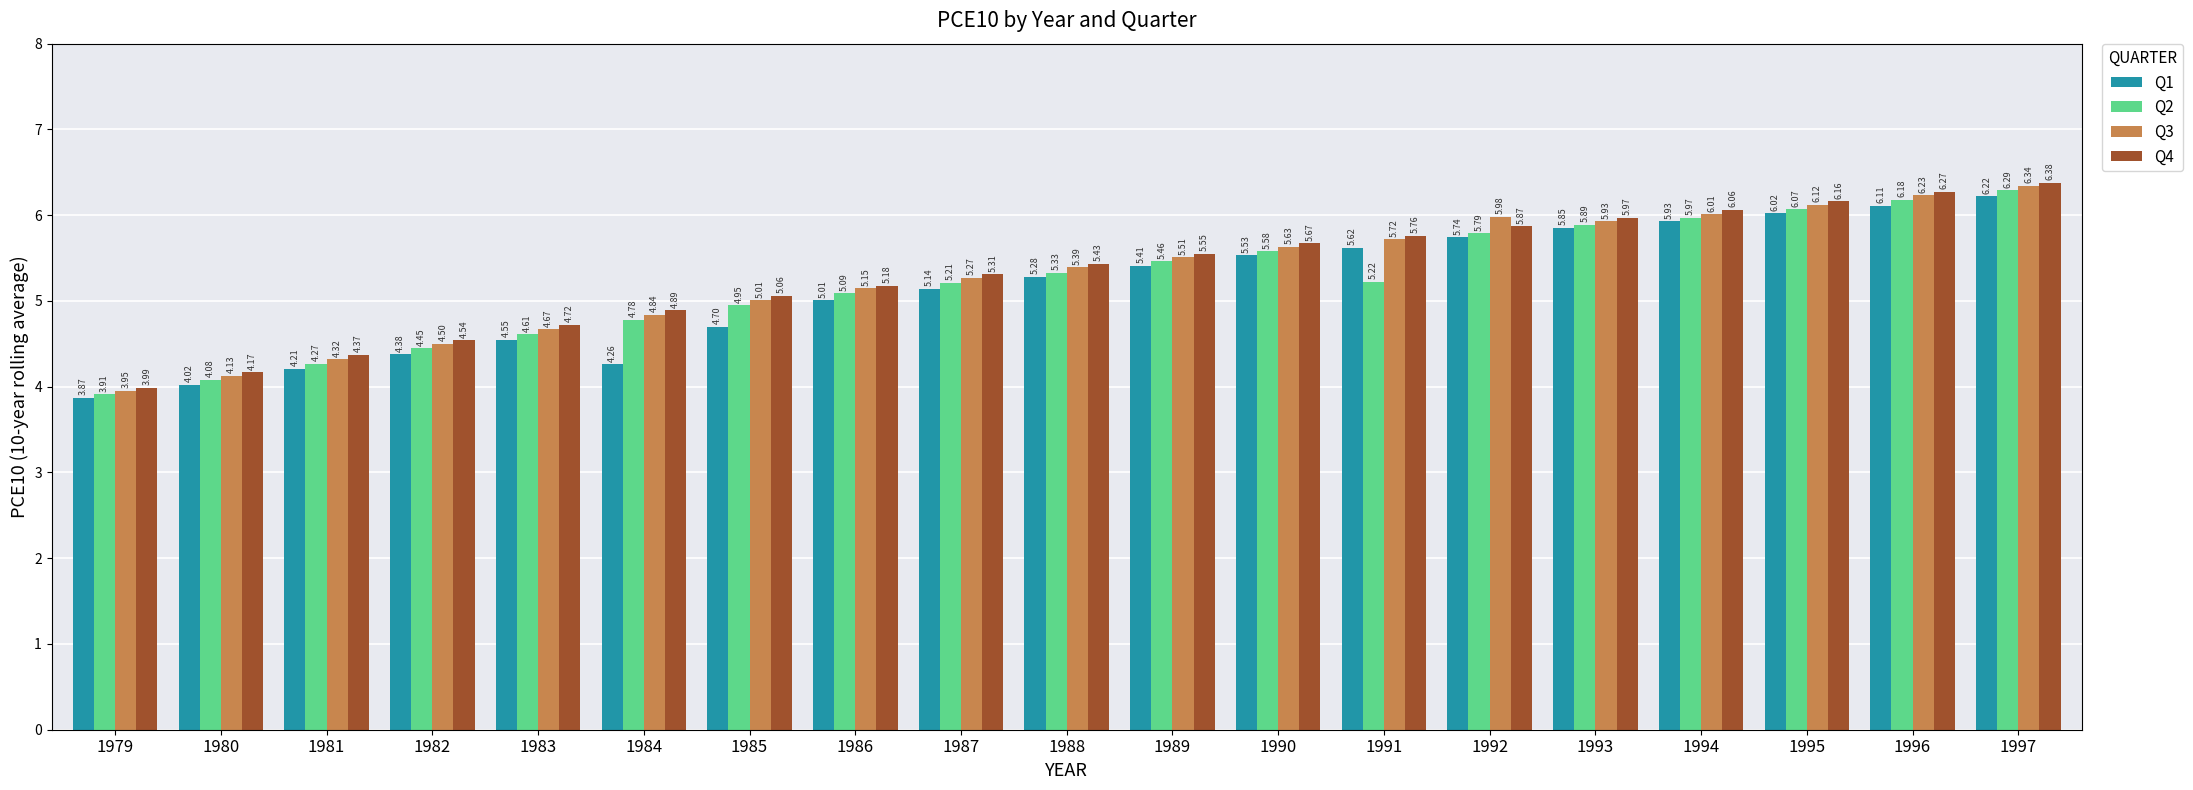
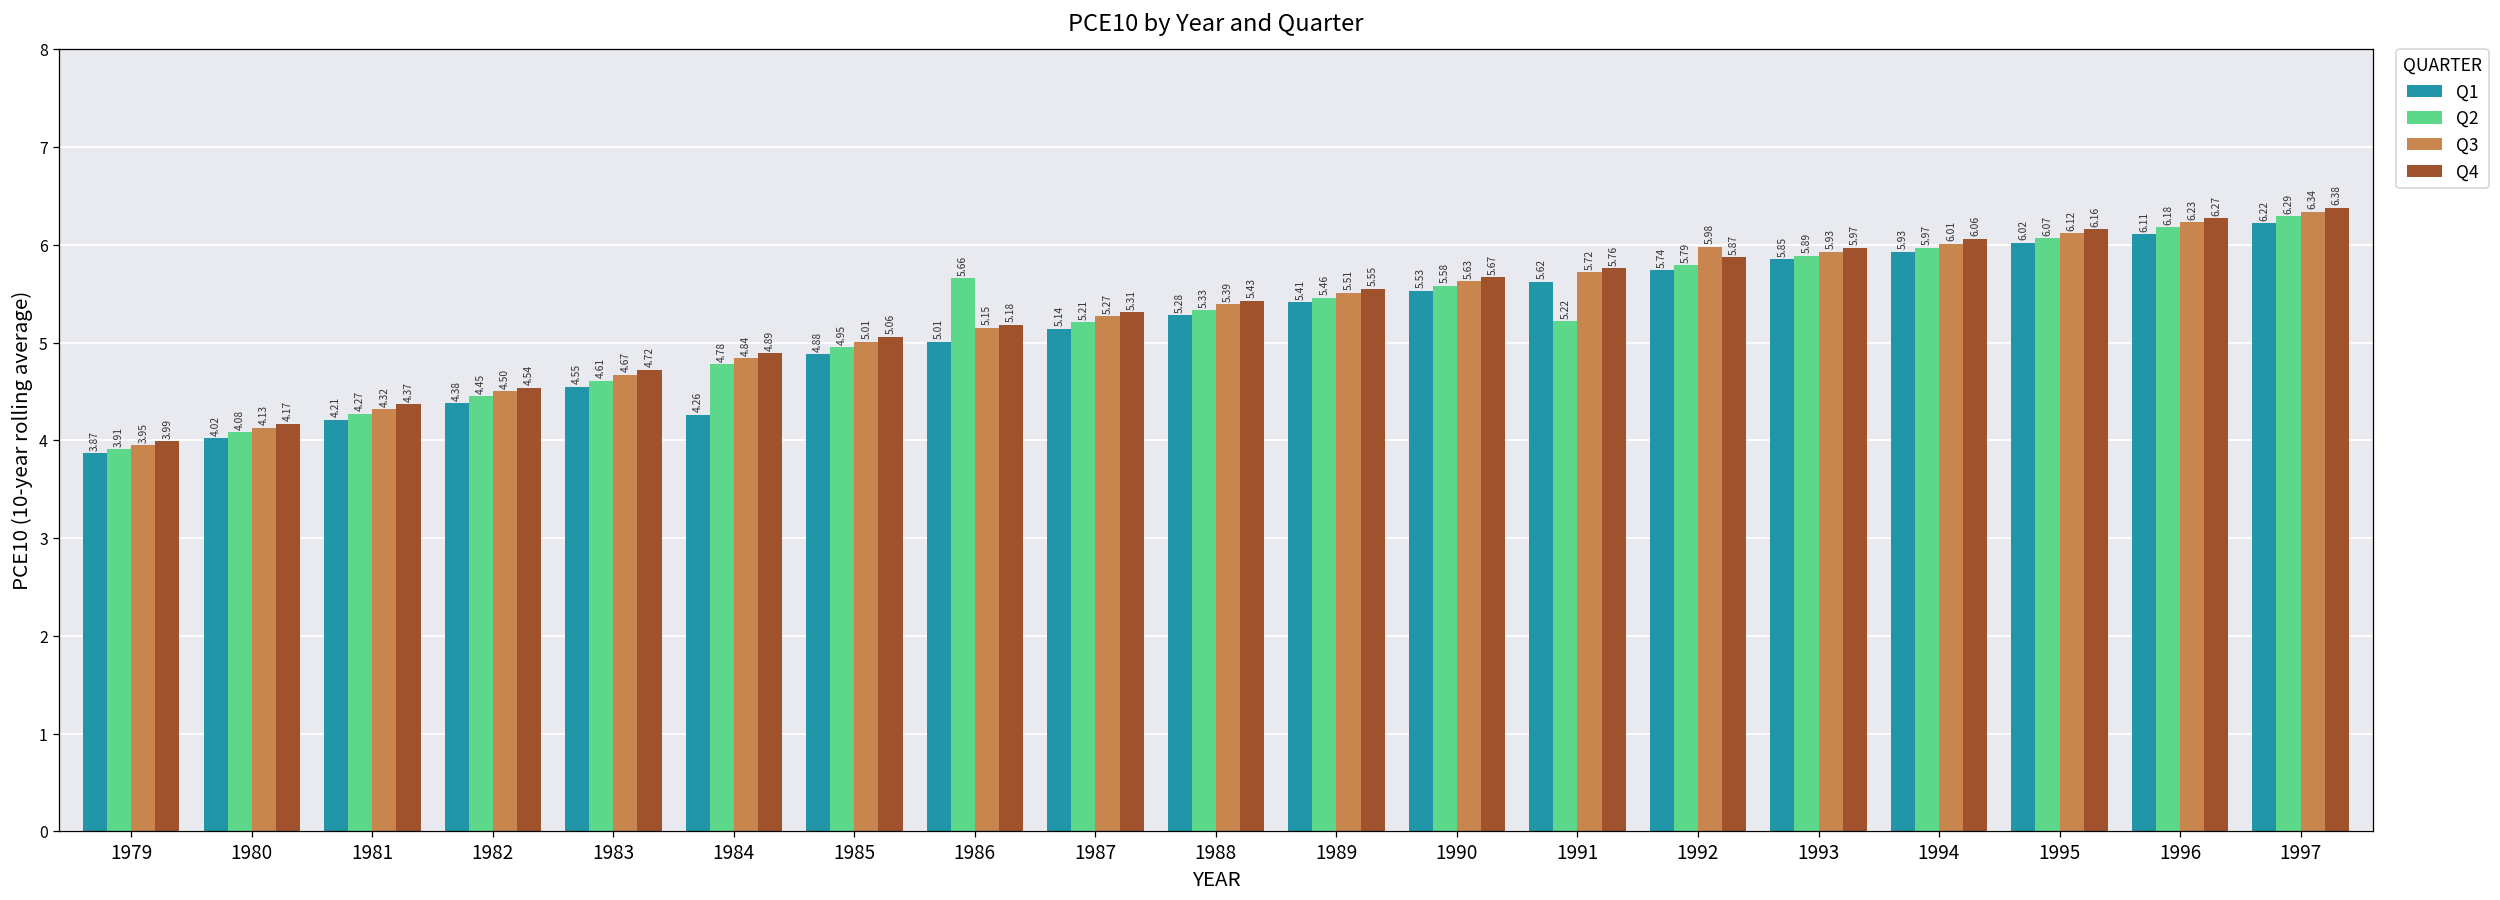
  {
    "Q1": {
      "1979": 3.87,
      "1980": 4.02,
      "1981": 4.21,
      "1982": 4.38,
      "1983": 4.55,
      "1984": 4.26,
-     "1985": 4.70,
+     "1985": 4.88,
      "1986": 5.01,
      "1987": 5.14,
      "1988": 5.28,
      "1989": 5.41,
      "1990": 5.53,
      "1991": 5.62,
      "1992": 5.74,
      "1993": 5.85,
      "1994": 5.93,
      "1995": 6.02,
      "1996": 6.11,
      "1997": 6.22
    },
    "Q2": {
      "1979": 3.91,
      "1980": 4.08,
      "1981": 4.27,
      "1982": 4.45,
      "1983": 4.61,
      "1984": 4.78,
      "1985": 4.95,
-     "1986": 5.09,
+     "1986": 5.66,
      "1987": 5.21,
      "1988": 5.33,
      "1989": 5.46,
      "1990": 5.58,
      "1991": 5.22,
      "1992": 5.79,
      "1993": 5.89,
      "1994": 5.97,
      "1995": 6.07,
      "1996": 6.18,
      "1997": 6.29
    },
    "Q3": {
      "1979": 3.95,
      "1980": 4.13,
      "1981": 4.32,
      "1982": 4.50,
      "1983": 4.67,
      "1984": 4.84,
      "1985": 5.01,
      "1986": 5.15,
      "1987": 5.27,
      "1988": 5.39,
      "1989": 5.51,
      "1990": 5.63,
      "1991": 5.72,
      "1992": 5.98,
      "1993": 5.93,
      "1994": 6.01,
      "1995": 6.12,
      "1996": 6.23,
      "1997": 6.34
    },
    "Q4": {
      "1979": 3.99,
      "1980": 4.17,
      "1981": 4.37,
      "1982": 4.54,
      "1983": 4.72,
      "1984": 4.89,
      "1985": 5.06,
      "1986": 5.18,
      "1987": 5.31,
      "1988": 5.43,
      "1989": 5.55,
      "1990": 5.67,
      "1991": 5.76,
      "1992": 5.87,
      "1993": 5.97,
      "1994": 6.06,
      "1995": 6.16,
      "1996": 6.27,
      "1997": 6.38
    }
  }
